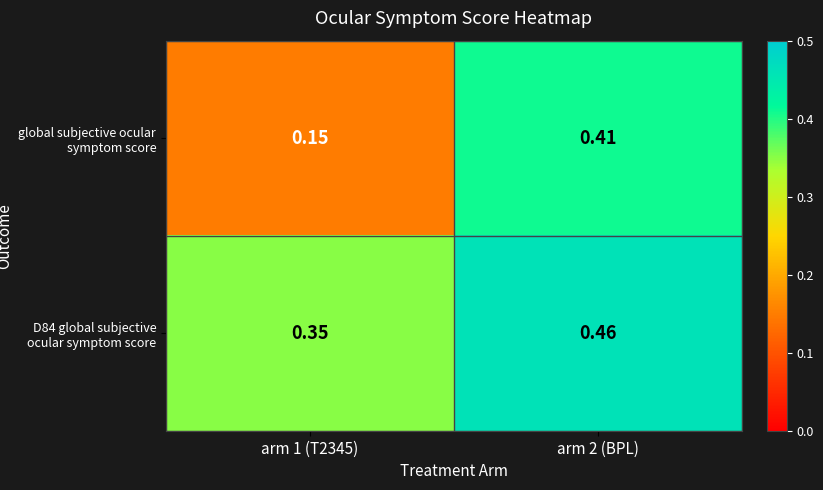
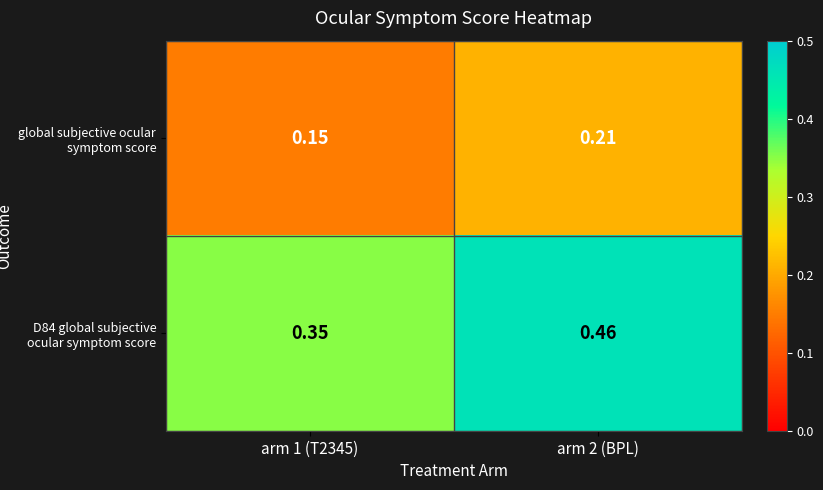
  {
    "global subjective ocular symptom score": {
      "arm 1 (T2345)": 0.15,
-     "arm 2 (BPL)": 0.41
+     "arm 2 (BPL)": 0.21
    },
    "D84 global subjective ocular symptom score": {
      "arm 1 (T2345)": 0.35,
      "arm 2 (BPL)": 0.46
    }
  }
